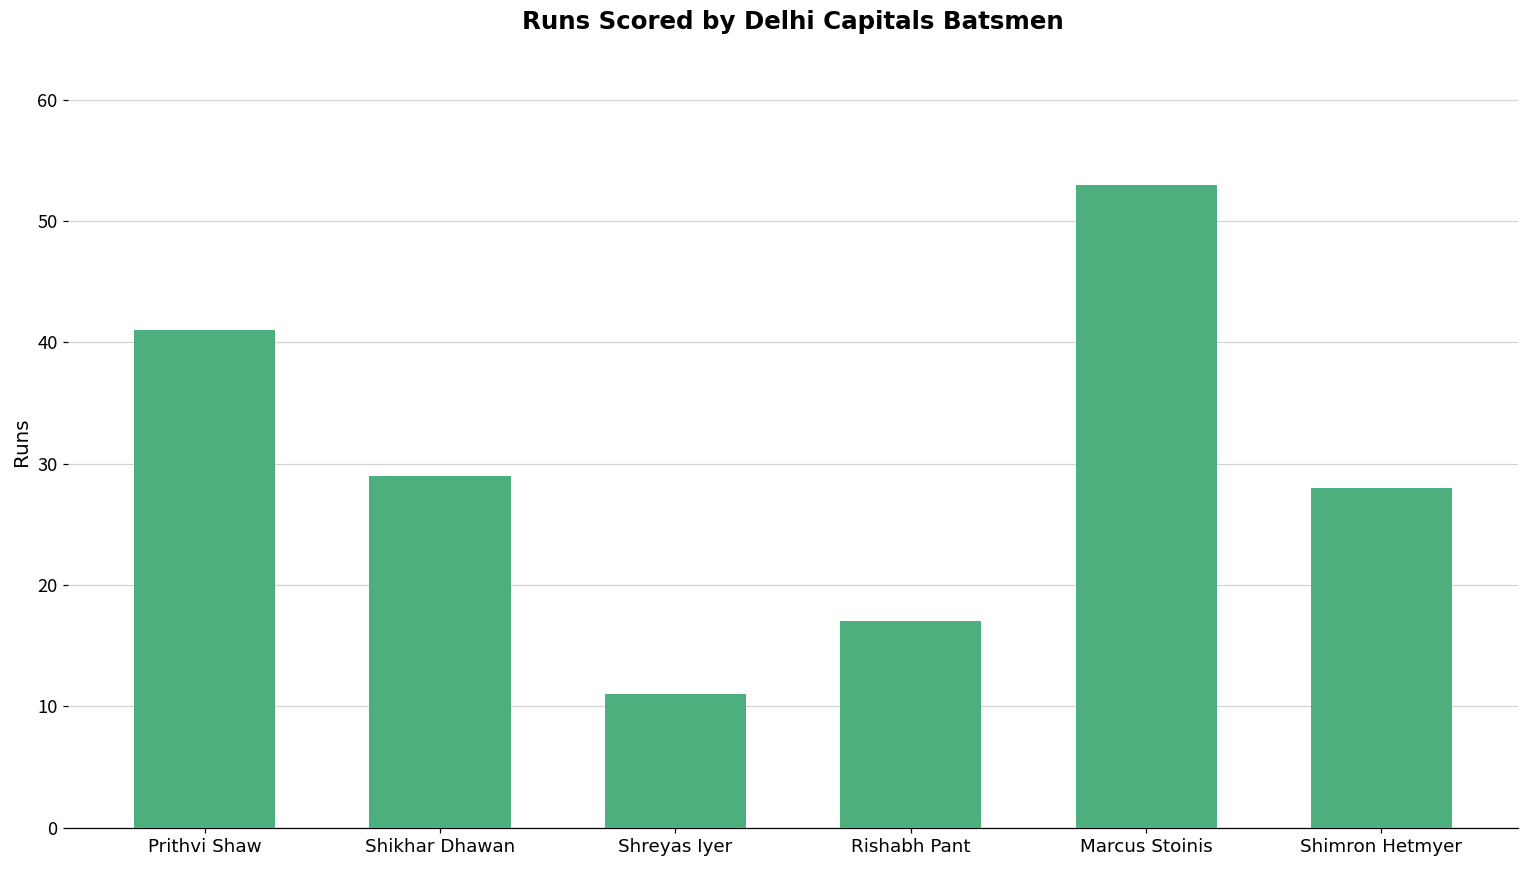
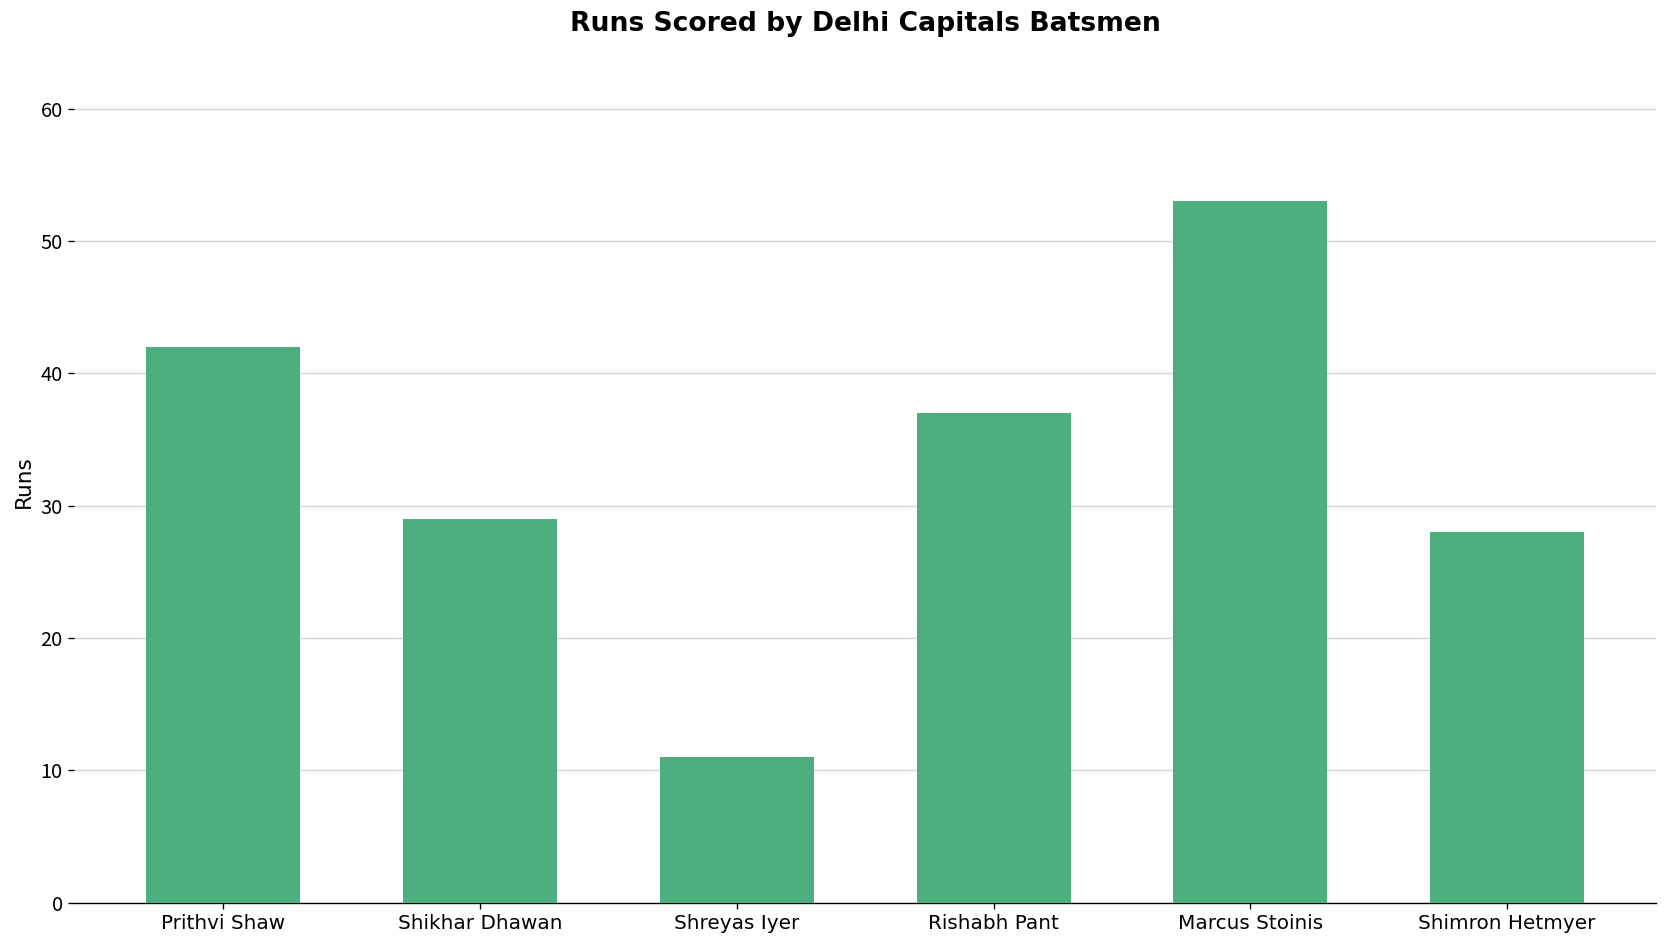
  {
-   "Prithvi Shaw": 41,
+   "Prithvi Shaw": 42,
    "Shikhar Dhawan": 29,
    "Shreyas Iyer": 11,
-   "Rishabh Pant": 17,
+   "Rishabh Pant": 37,
    "Marcus Stoinis": 53,
    "Shimron Hetmyer": 28
  }
